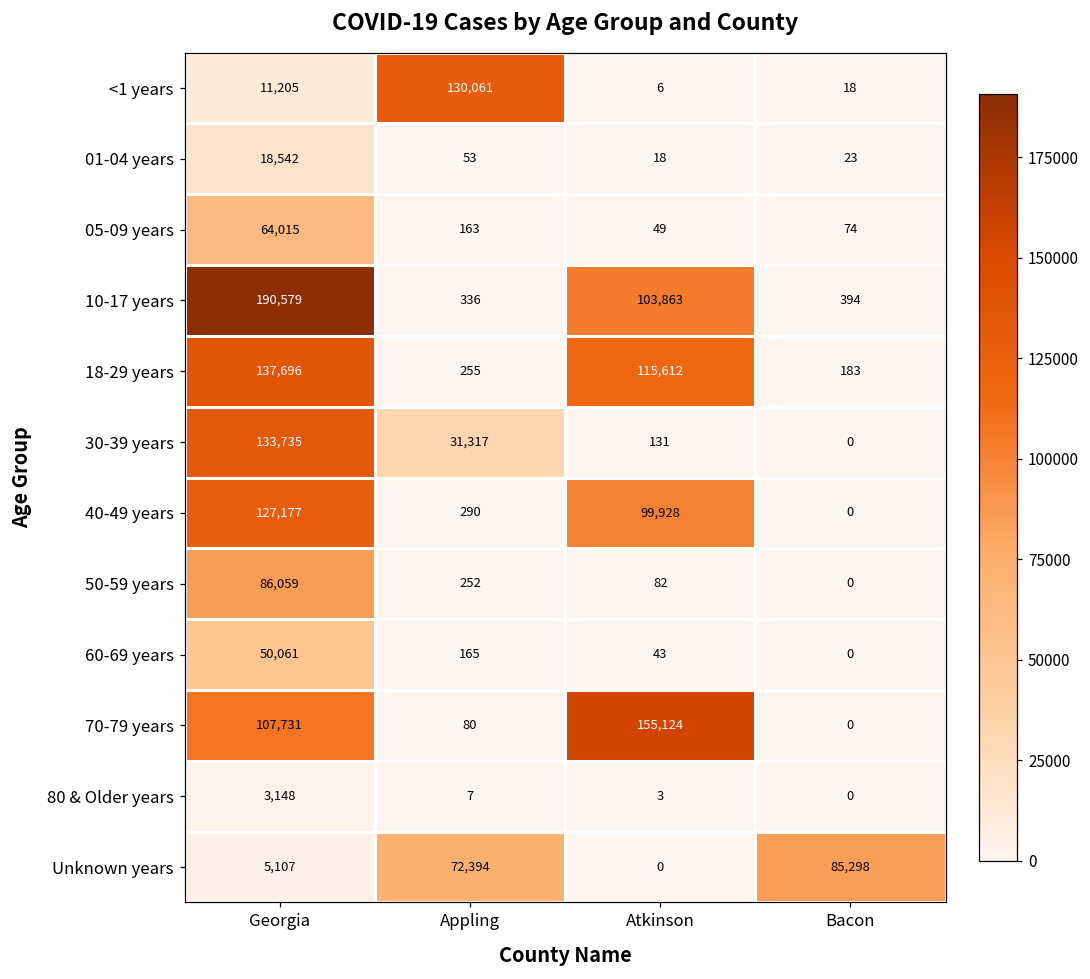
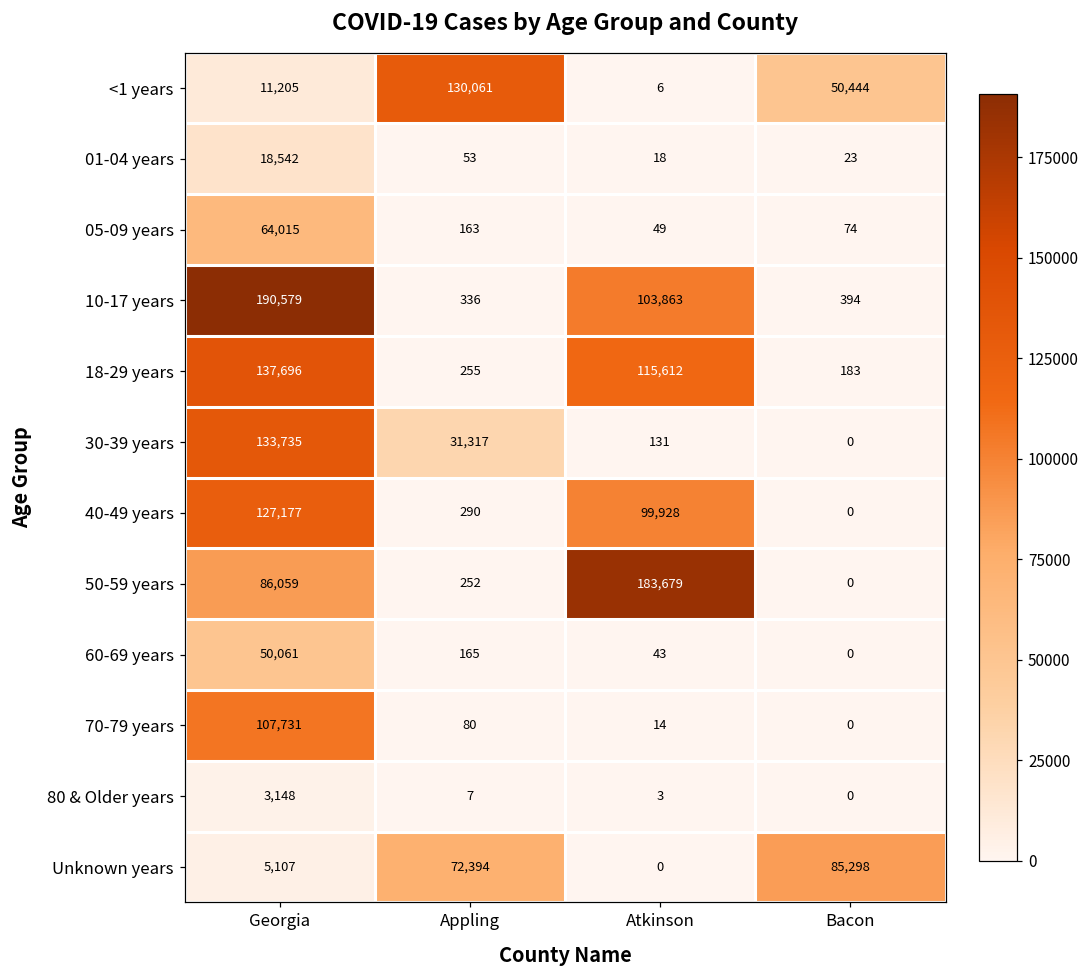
  {
    "<1 years": {
      "Georgia": "11,205",
      "Appling": "130,061",
      "Atkinson": "6",
-     "Bacon": "18"
+     "Bacon": "50,444"
    },
    "01-04 years": {
      "Georgia": "18,542",
      "Appling": "53",
      "Atkinson": "18",
      "Bacon": "23"
    },
    "05-09 years": {
      "Georgia": "64,015",
      "Appling": "163",
      "Atkinson": "49",
      "Bacon": "74"
    },
    "10-17 years": {
      "Georgia": "190,579",
      "Appling": "336",
      "Atkinson": "103,863",
      "Bacon": "394"
    },
    "18-29 years": {
      "Georgia": "137,696",
      "Appling": "255",
      "Atkinson": "115,612",
      "Bacon": "183"
    },
    "30-39 years": {
      "Georgia": "133,735",
      "Appling": "31,317",
      "Atkinson": "131",
      "Bacon": "0"
    },
    "40-49 years": {
      "Georgia": "127,177",
      "Appling": "290",
      "Atkinson": "99,928",
      "Bacon": "0"
    },
    "50-59 years": {
      "Georgia": "86,059",
      "Appling": "252",
-     "Atkinson": "82",
+     "Atkinson": "183,679",
      "Bacon": "0"
    },
    "60-69 years": {
      "Georgia": "50,061",
      "Appling": "165",
      "Atkinson": "43",
      "Bacon": "0"
    },
    "70-79 years": {
      "Georgia": "107,731",
      "Appling": "80",
-     "Atkinson": "155,124",
+     "Atkinson": "14",
      "Bacon": "0"
    },
    "80 & Older years": {
      "Georgia": "3,148",
      "Appling": "7",
      "Atkinson": "3",
      "Bacon": "0"
    },
    "Unknown years": {
      "Georgia": "5,107",
      "Appling": "72,394",
      "Atkinson": "0",
      "Bacon": "85,298"
    }
  }
